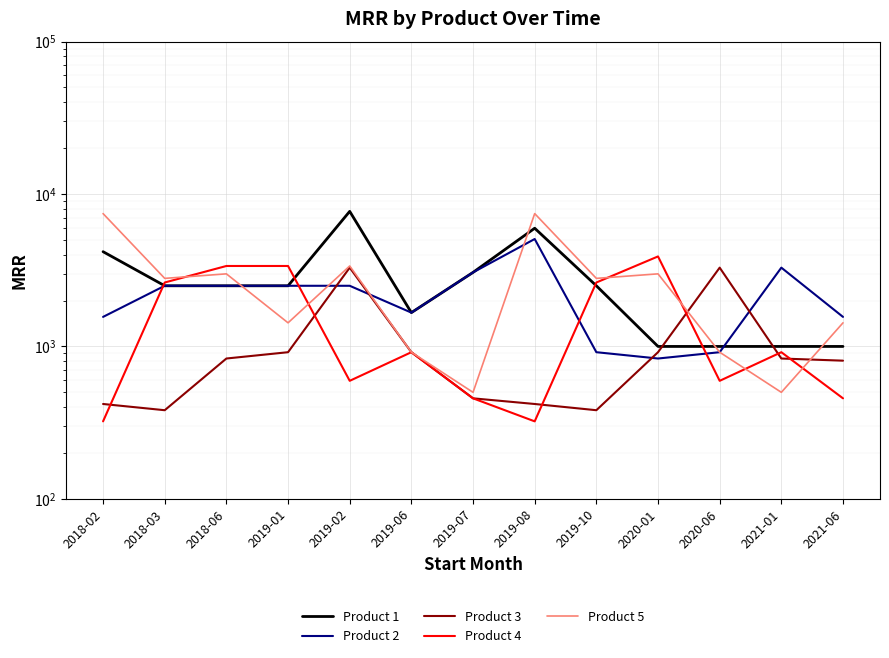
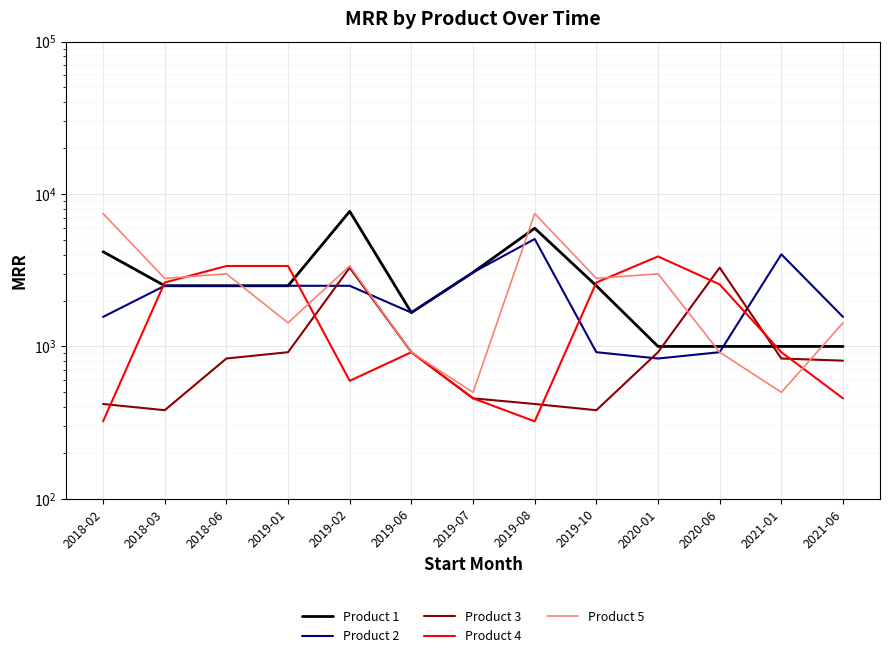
  {
    "Product 1": {
      "2018-02": 4200,
      "2019-02": 8000,
      "2019-08": 6000,
      "2019-10": 2500,
      "2020-01": 1000,
      "2020-06": 1000,
      "2021-01": 1000,
      "2021-06": 1000
    },
    "Product 2": {
      "2018-02": 1600,
      "2019-02": 2500,
      "2019-08": 5100,
      "2019-10": 900,
      "2020-01": 800,
-     "2021-01": 3300,
+     "2021-01": 4000,
      "2021-06": 1600
    },
    "Product 3": {
      "2018-02": 420,
      "2018-03": 380,
      "2018-06": 800,
      "2019-01": 900,
      "2019-08": 420,
      "2019-10": 380,
      "2020-01": 900,
      "2020-06": 3300,
      "2021-01": 800,
      "2021-06": 800
    },
    "Product 4": {
      "2018-02": 320,
      "2018-03": 2600,
      "2018-06": 3400,
      "2019-01": 3400,
      "2019-02": 590,
      "2019-08": 320,
      "2019-10": 2600,
      "2020-01": 3900,
-     "2020-06": 590,
+     "2020-06": 2600,
      "2021-01": 900,
      "2021-06": 460
    },
    "Product 5": {
      "2018-02": 7000,
      "2018-03": 2800,
      "2018-06": 3000,
      "2019-01": 1400,
      "2019-07": 500,
      "2019-08": 7000,
      "2019-10": 2800,
      "2020-01": 3000,
      "2021-01": 500,
      "2021-06": 1400
    }
  }
